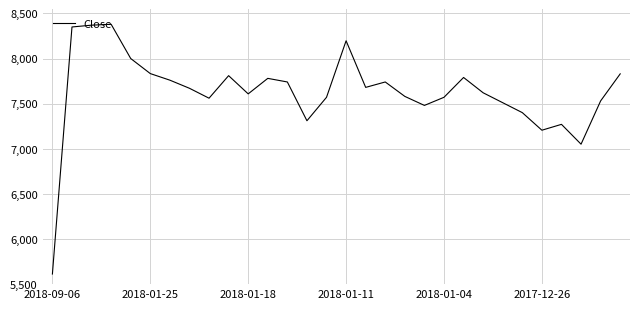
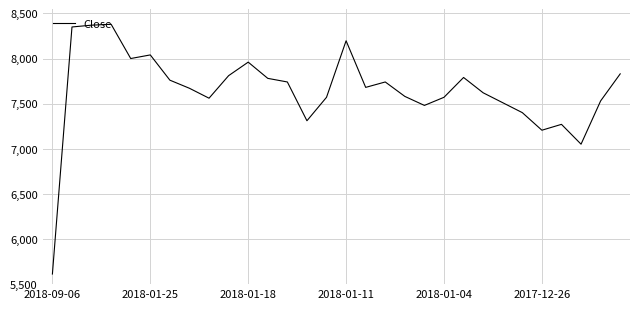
  {
    "2018-09-06": "5,600",
-   "2018-01-25": "7,800",
-   "2018-01-18": "7,600",
+   "2018-01-25": "8,000",
+   "2018-01-18": "8,000",
    "2018-01-11": "8,200",
    "2018-01-04": "7,600",
    "2017-12-26": "7,200"
  }
